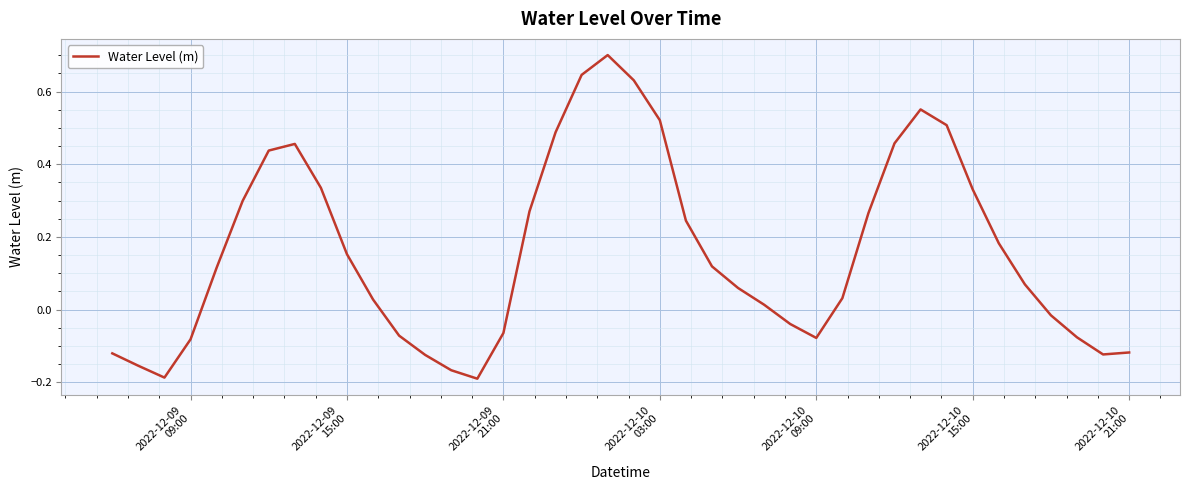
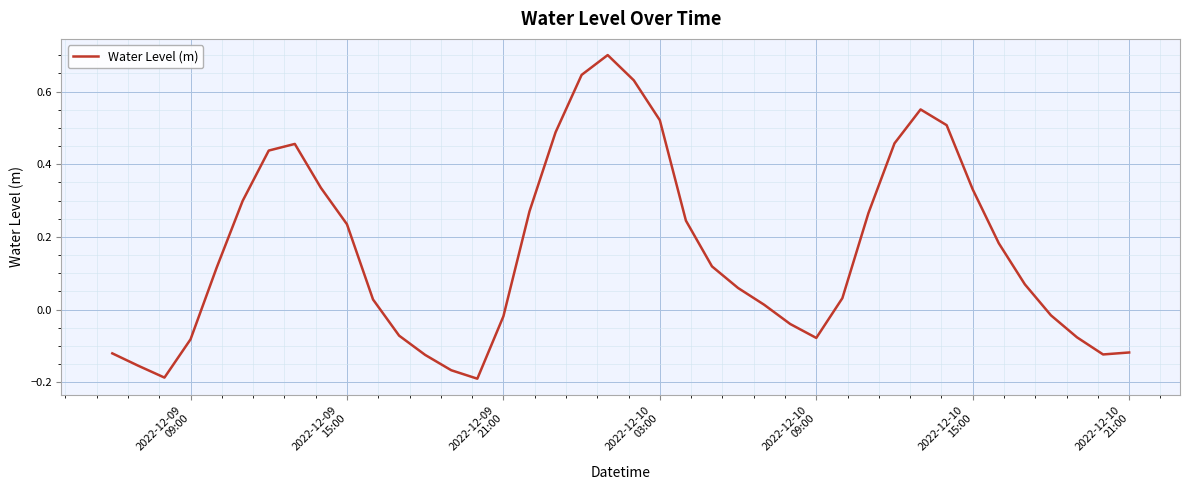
  {
    "2022-12-09 09:00": -0.08,
-   "2022-12-09 15:00": 0.15,
-   "2022-12-09 21:00": -0.06,
+   "2022-12-09 15:00": 0.23,
+   "2022-12-09 21:00": -0.02,
    "2022-12-10 03:00": 0.52,
    "2022-12-10 09:00": -0.08,
    "2022-12-10 15:00": 0.33,
    "2022-12-10 21:00": -0.12
  }
